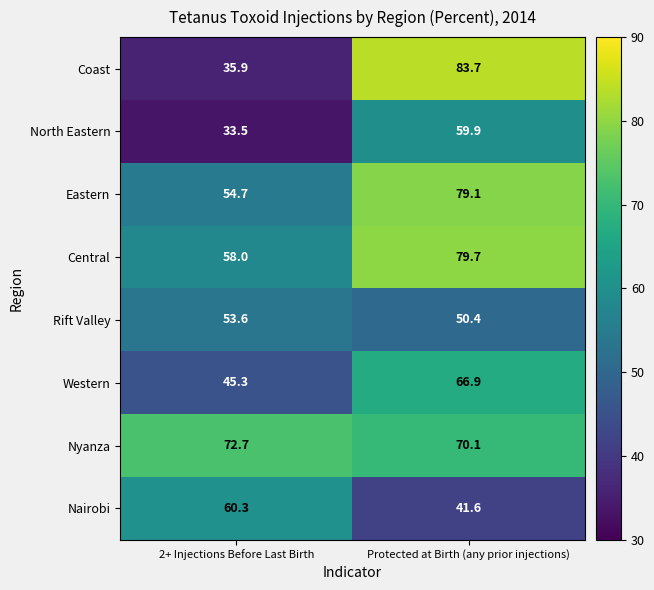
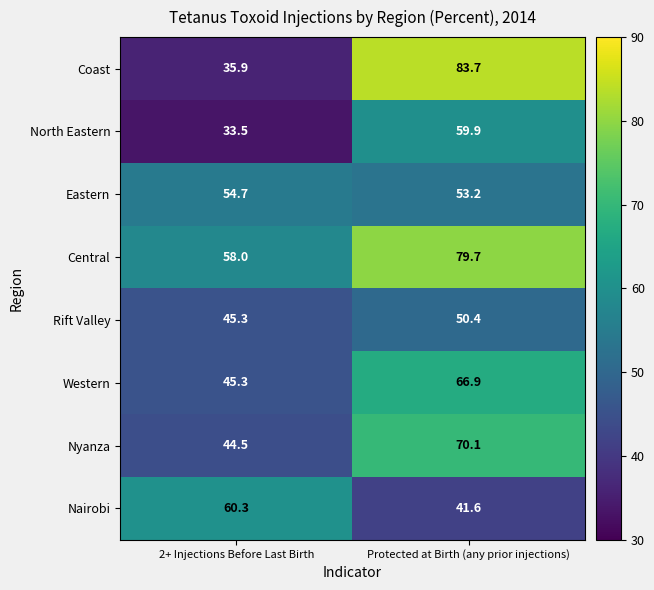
  {
    "Coast": {
      "2+ Injections Before Last Birth": 35.9,
      "Protected at Birth (any prior injections)": 83.7
    },
    "North Eastern": {
      "2+ Injections Before Last Birth": 33.5,
      "Protected at Birth (any prior injections)": 59.9
    },
    "Eastern": {
      "2+ Injections Before Last Birth": 54.7,
-     "Protected at Birth (any prior injections)": 79.1
+     "Protected at Birth (any prior injections)": 53.2
    },
    "Central": {
      "2+ Injections Before Last Birth": 58.0,
      "Protected at Birth (any prior injections)": 79.7
    },
    "Rift Valley": {
-     "2+ Injections Before Last Birth": 53.6,
+     "2+ Injections Before Last Birth": 45.3,
      "Protected at Birth (any prior injections)": 50.4
    },
    "Western": {
      "2+ Injections Before Last Birth": 45.3,
      "Protected at Birth (any prior injections)": 66.9
    },
    "Nyanza": {
-     "2+ Injections Before Last Birth": 72.7,
+     "2+ Injections Before Last Birth": 44.5,
      "Protected at Birth (any prior injections)": 70.1
    },
    "Nairobi": {
      "2+ Injections Before Last Birth": 60.3,
      "Protected at Birth (any prior injections)": 41.6
    }
  }
